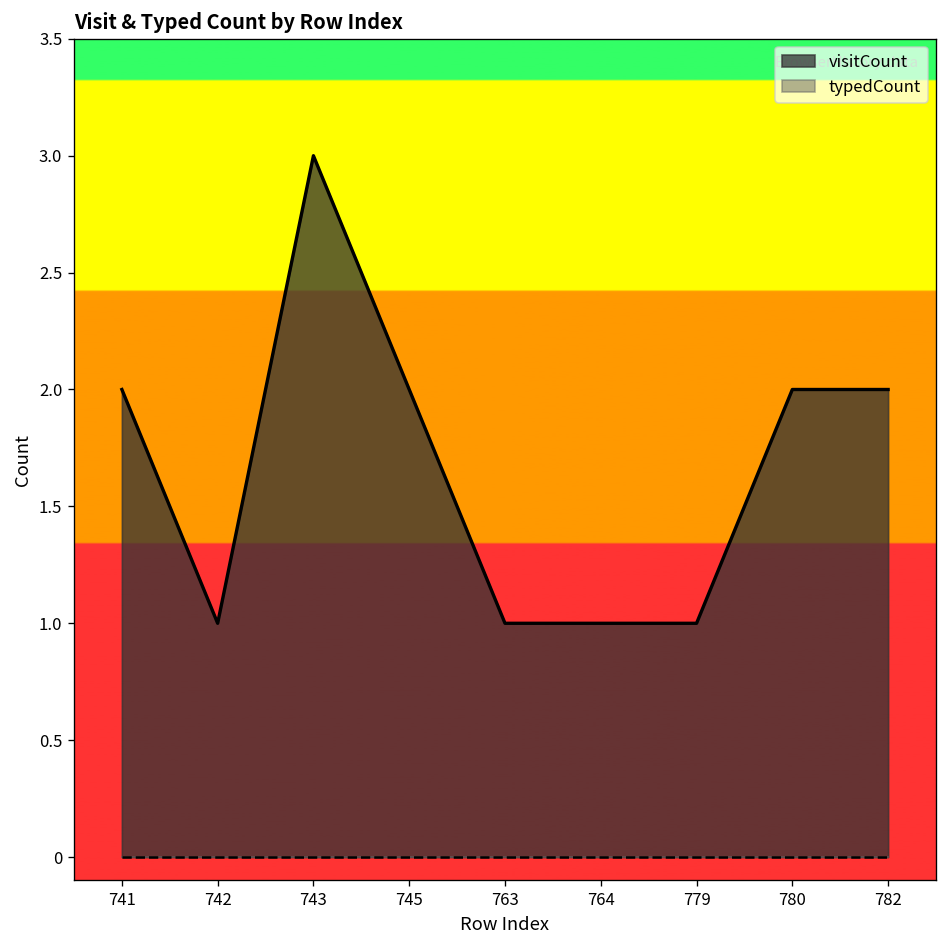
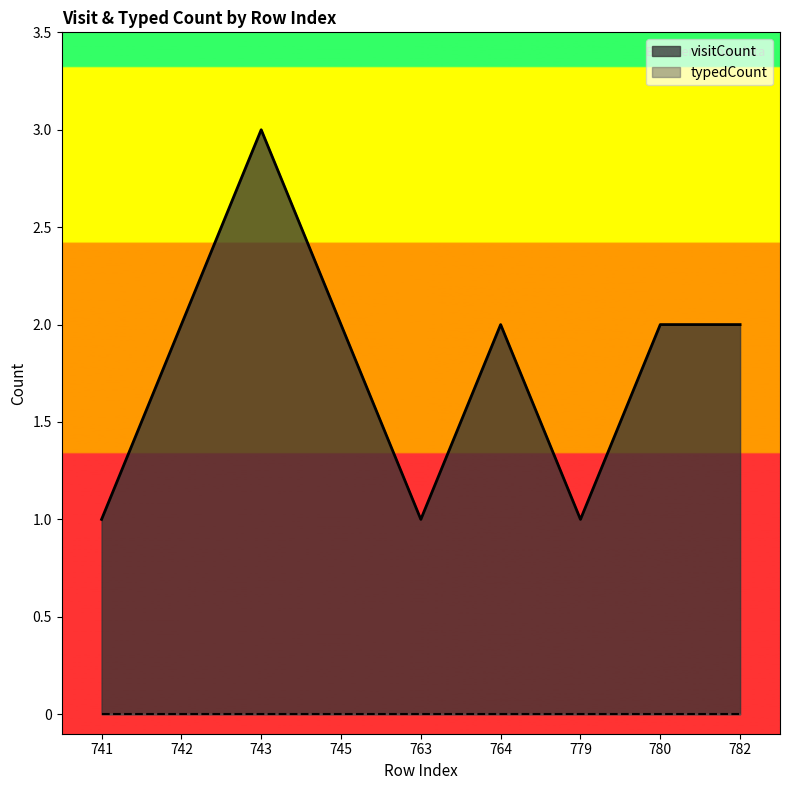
  {
    "visitCount": {
-     "741": 2,
-     "742": 1,
+     "741": 1,
+     "742": 2,
      "743": 3,
      "745": 2,
      "763": 1,
-     "764": 1,
+     "764": 2,
      "779": 1,
      "780": 2,
      "782": 2
    },
    "typedCount": {
      "741": 0,
      "742": 0,
      "743": 0,
      "745": 0,
      "763": 0,
      "764": 0,
      "779": 0,
      "780": 0,
      "782": 0
    }
  }
